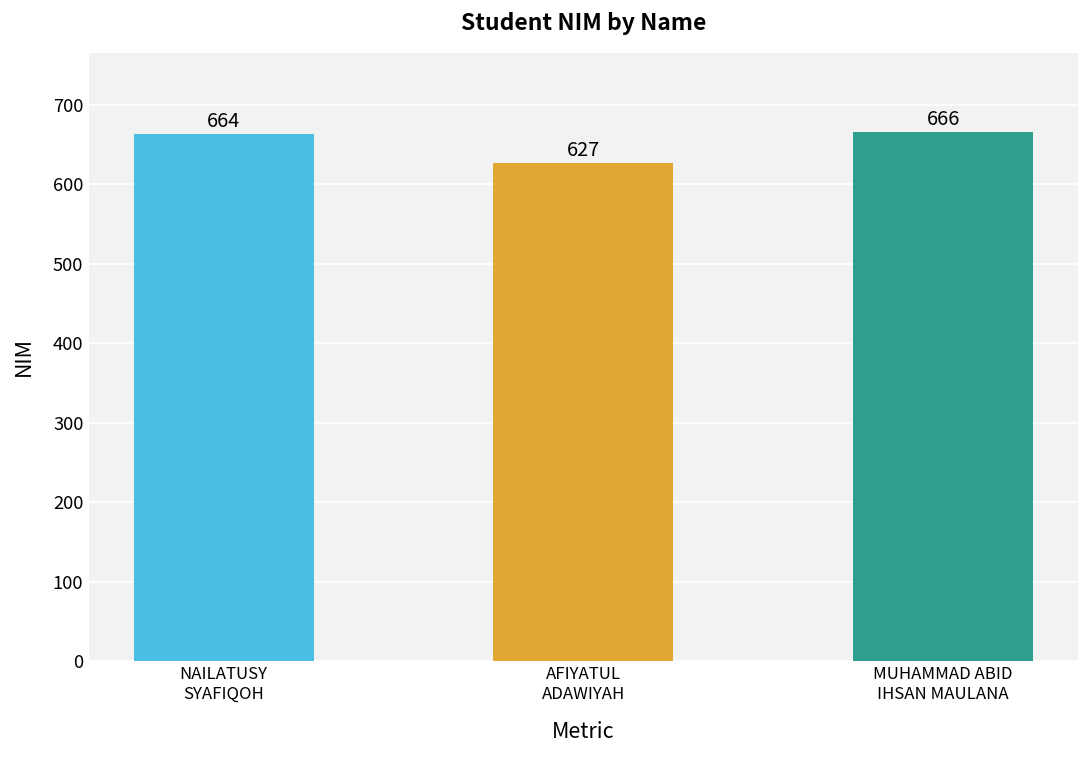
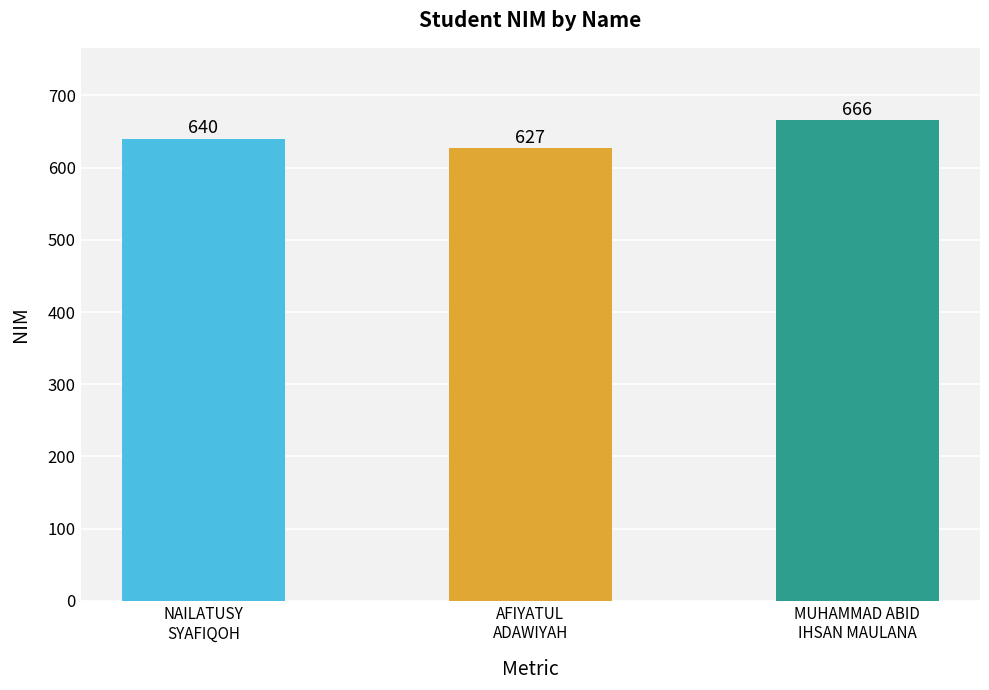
  {
-   "NAILATUSY SYAFIQOH": 664,
+   "NAILATUSY SYAFIQOH": 640,
    "AFIYATUL ADAWIYAH": 627,
    "MUHAMMAD ABID IHSAN MAULANA": 666
  }
